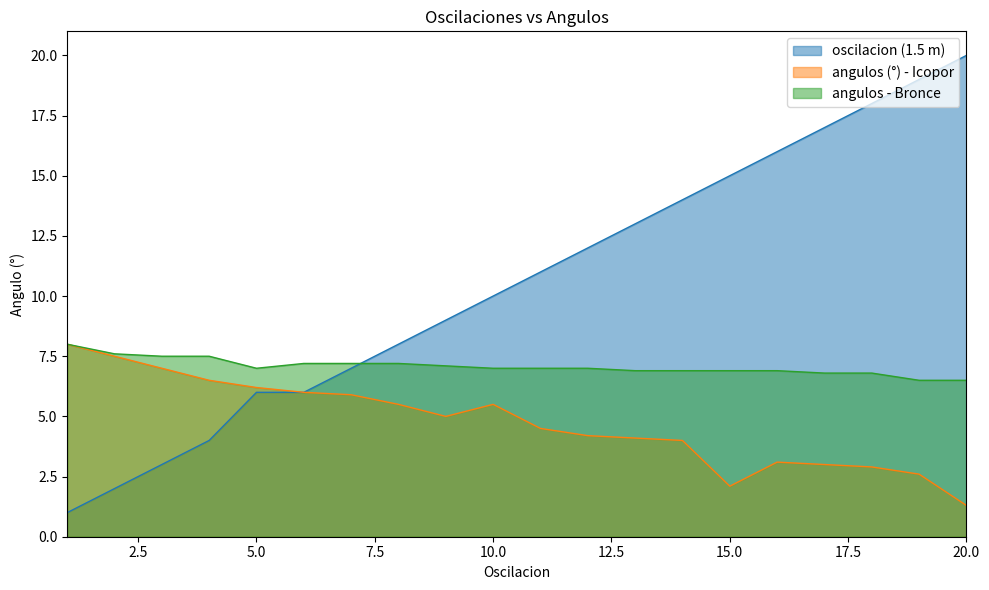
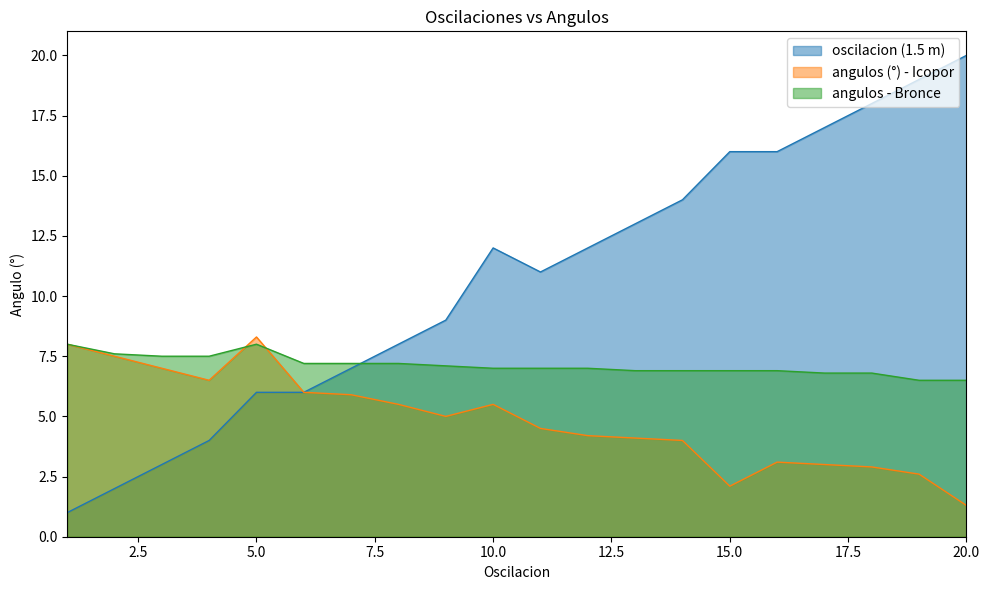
  {
    "oscilacion (1.5 m)": {
      "5.0": 6,
-     "10.0": 10,
-     "15.0": 15,
+     "10.0": 12,
+     "15.0": 16,
      "20.0": 20
    },
    "angulos (°) - Icopor": {
-     "5.0": 6.2,
+     "5.0": 8.3,
      "10.0": 5.5,
      "15.0": 2.1,
      "20.0": 1.3
    },
    "angulos - Bronce": {
-     "5.0": 7,
+     "5.0": 8,
      "10.0": 7,
      "15.0": 7,
      "20.0": 6.5
    }
  }
